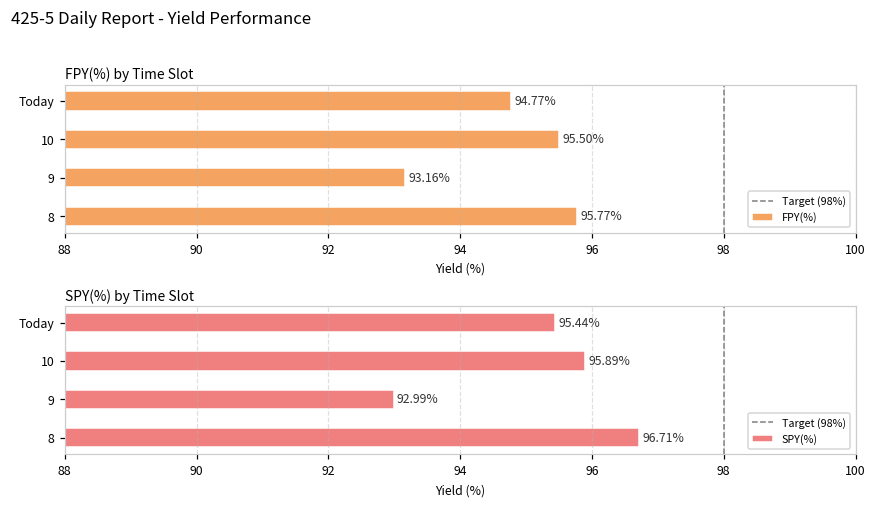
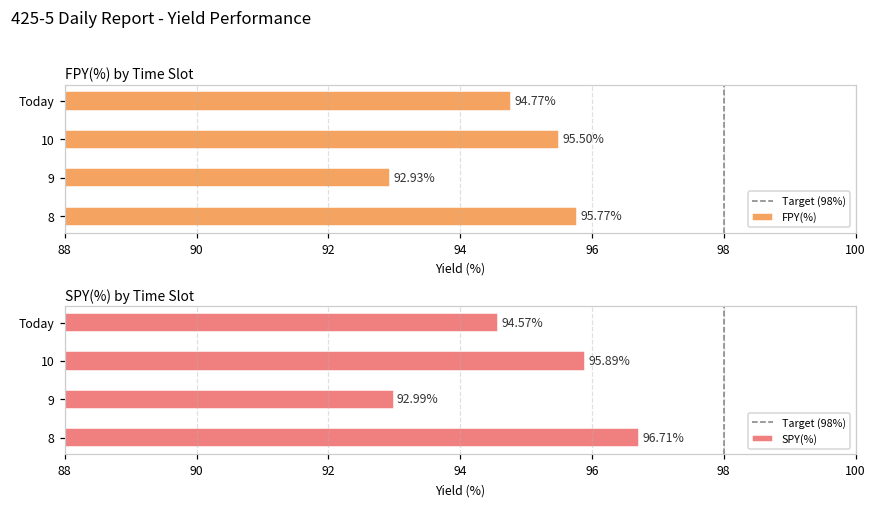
  {
    "FPY(%) by Time Slot": {
      "Today": "94.77%",
      "10": "95.50%",
-     "9": "93.16%",
+     "9": "92.93%",
      "8": "95.77%"
    },
    "SPY(%) by Time Slot": {
-     "Today": "95.44%",
+     "Today": "94.57%",
      "10": "95.89%",
      "9": "92.99%",
      "8": "96.71%"
    }
  }
